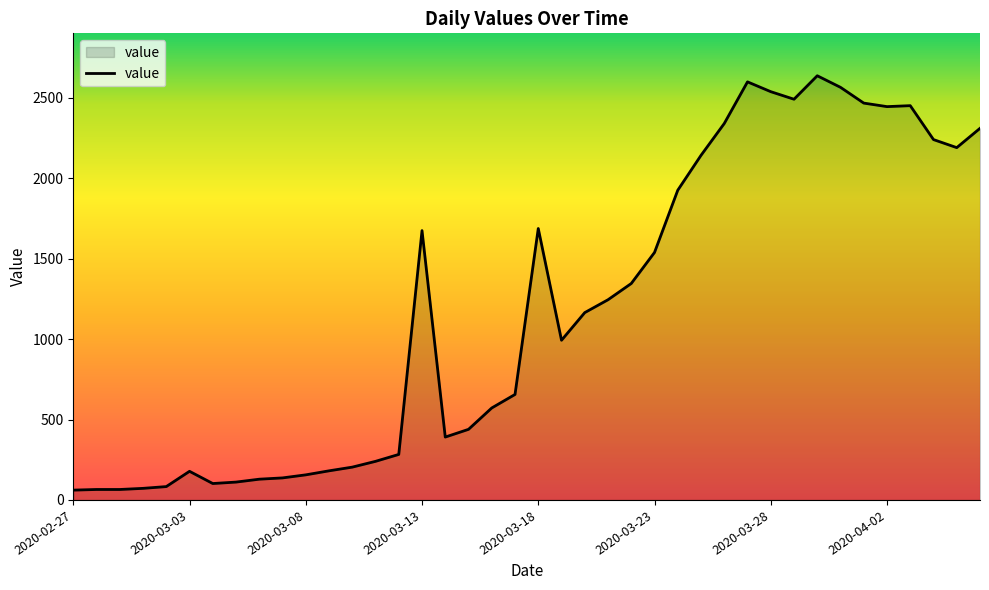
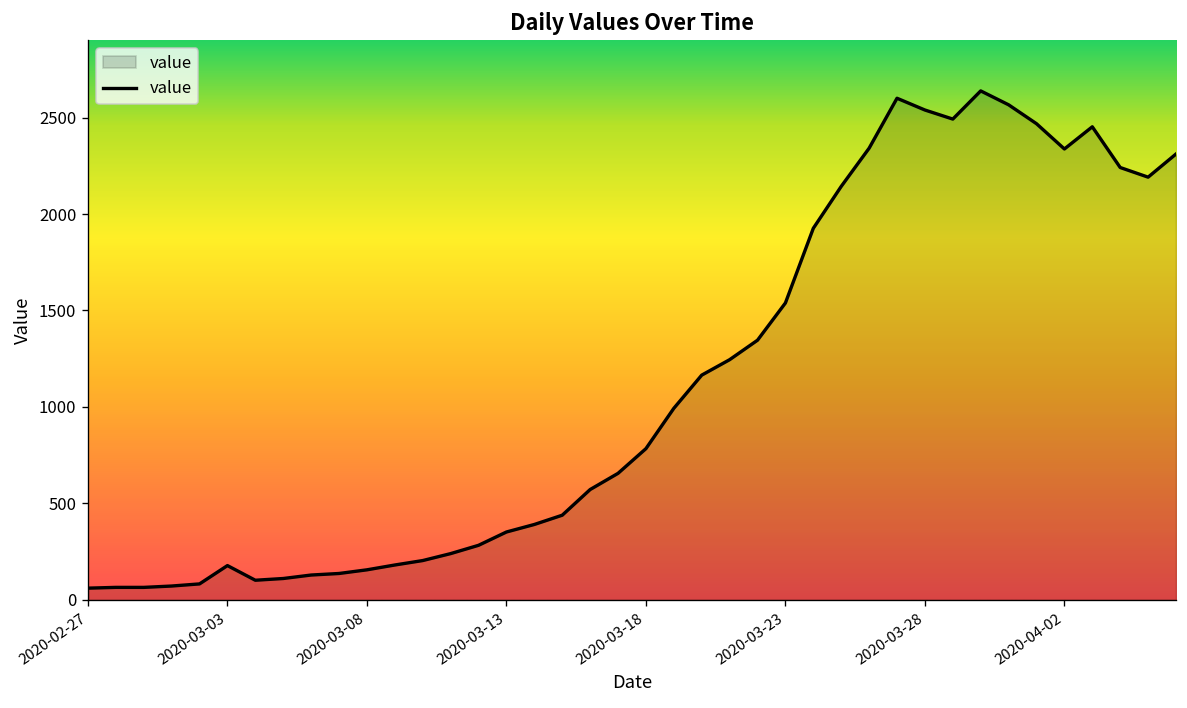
  {
    "2020-02-27": 60,
    "2020-03-03": 180,
    "2020-03-08": 160,
-   "2020-03-13": 1680,
-   "2020-03-18": 1690,
+   "2020-03-13": 350,
+   "2020-03-18": 780,
    "2020-03-23": 1540,
    "2020-03-28": 2540,
-   "2020-04-02": 2450
+   "2020-04-02": 2340
  }
